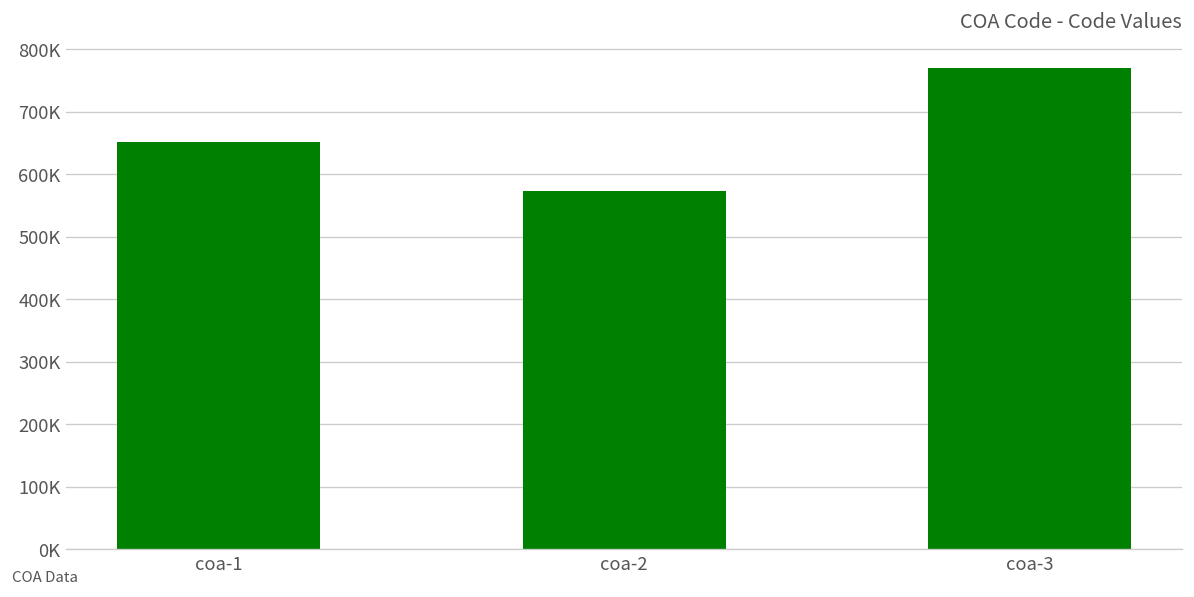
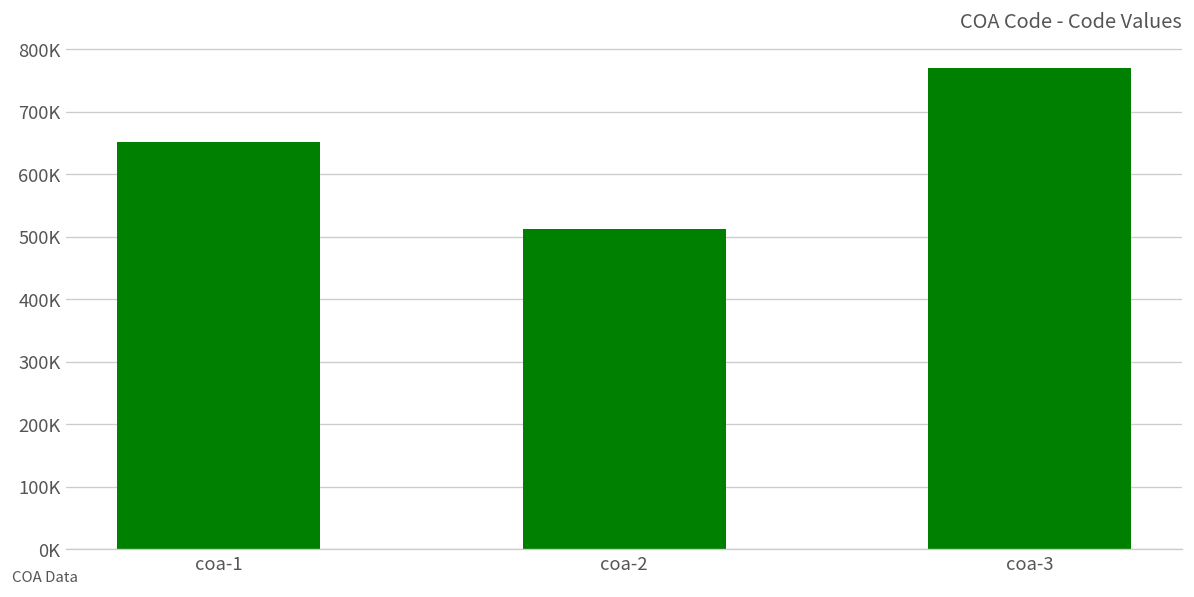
  {
    "coa-1": 650000,
-   "coa-2": 570000,
+   "coa-2": 510000,
    "coa-3": 770000
  }
